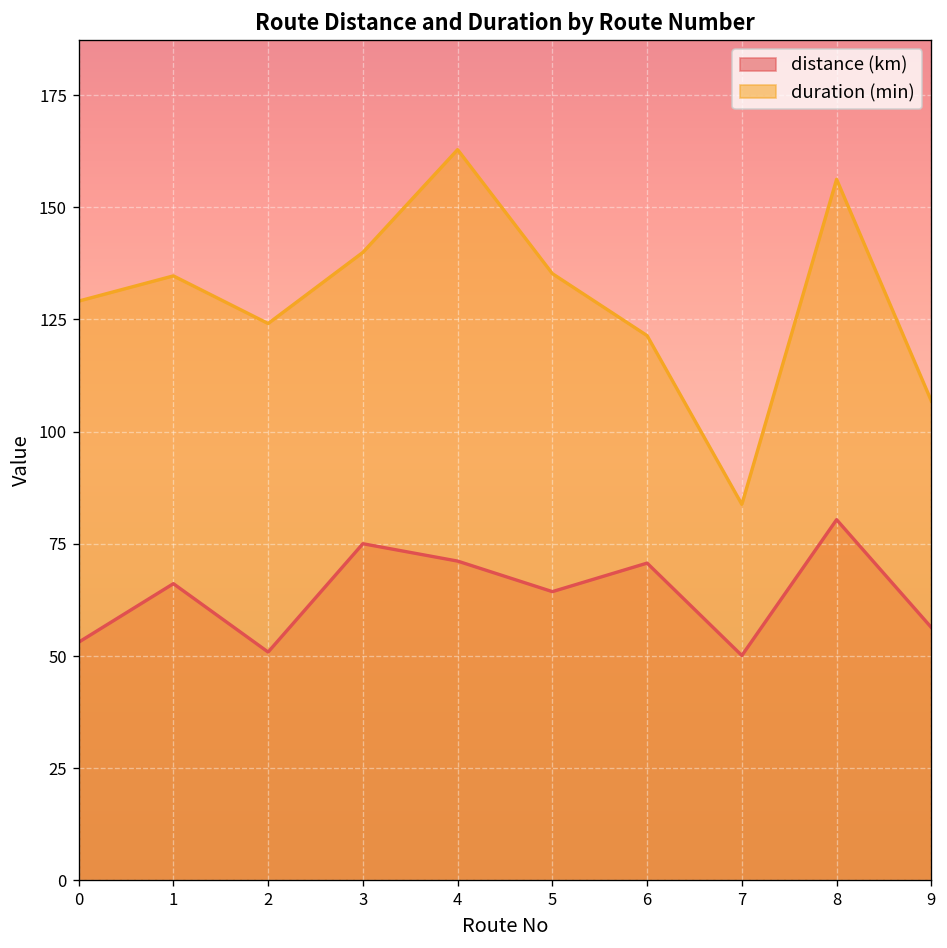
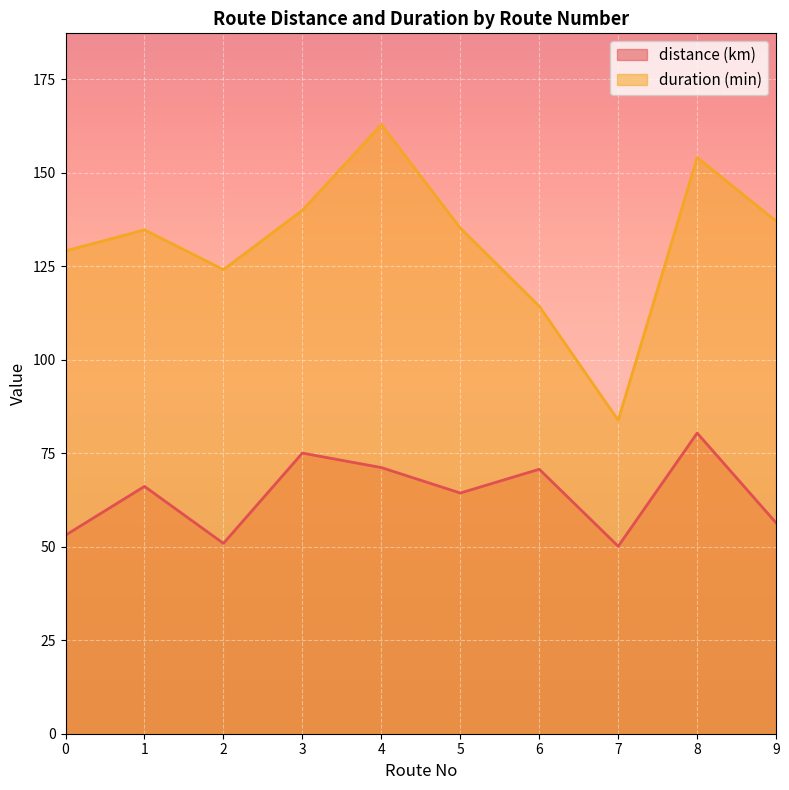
  {
    "distance (km)": {
      "0": 53,
      "1": 66,
      "2": 51,
      "3": 75,
      "4": 71,
      "5": 64,
      "6": 71,
      "7": 50,
      "8": 80,
      "9": 56
    },
    "duration (min)": {
      "0": 129,
      "1": 135,
      "2": 124,
      "3": 140,
      "4": 163,
      "5": 135,
-     "6": 121,
+     "6": 114,
      "7": 84,
-     "8": 156,
-     "9": 107
+     "8": 154,
+     "9": 137
    }
  }
